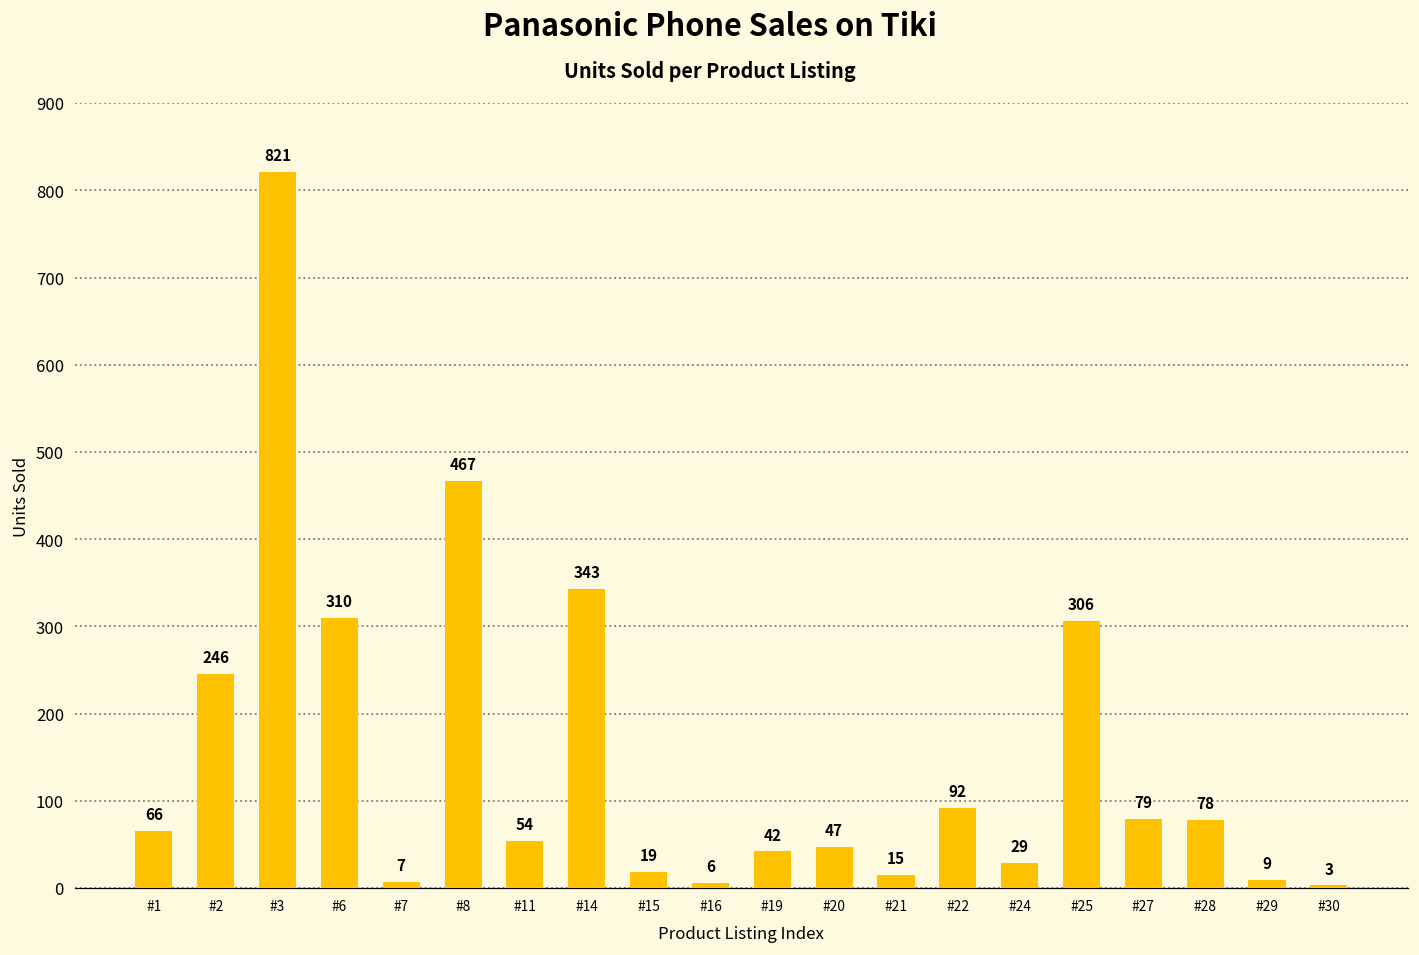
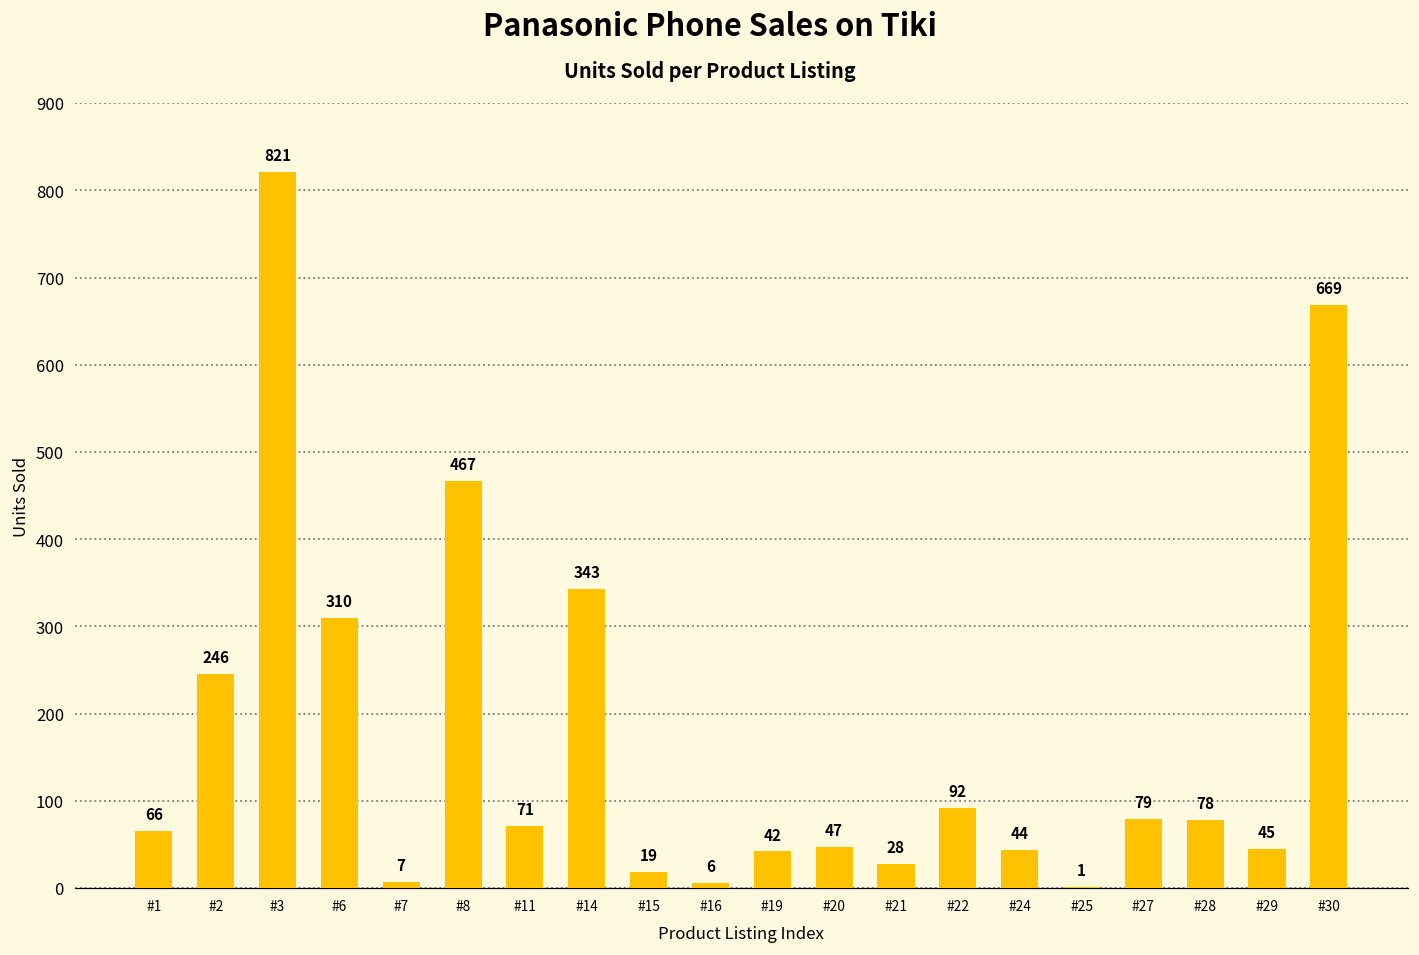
  {
    "#1": 66,
    "#2": 246,
    "#3": 821,
    "#6": 310,
    "#7": 7,
    "#8": 467,
-   "#11": 54,
+   "#11": 71,
    "#14": 343,
    "#15": 19,
    "#16": 6,
    "#19": 42,
    "#20": 47,
-   "#21": 15,
+   "#21": 28,
    "#22": 92,
-   "#24": 29,
-   "#25": 306,
+   "#24": 44,
+   "#25": 1,
    "#27": 79,
    "#28": 78,
-   "#29": 9,
-   "#30": 3
+   "#29": 45,
+   "#30": 669
  }
